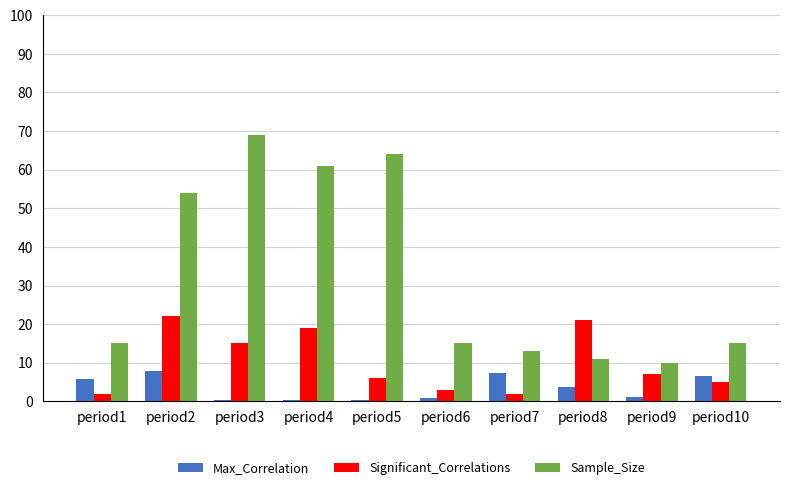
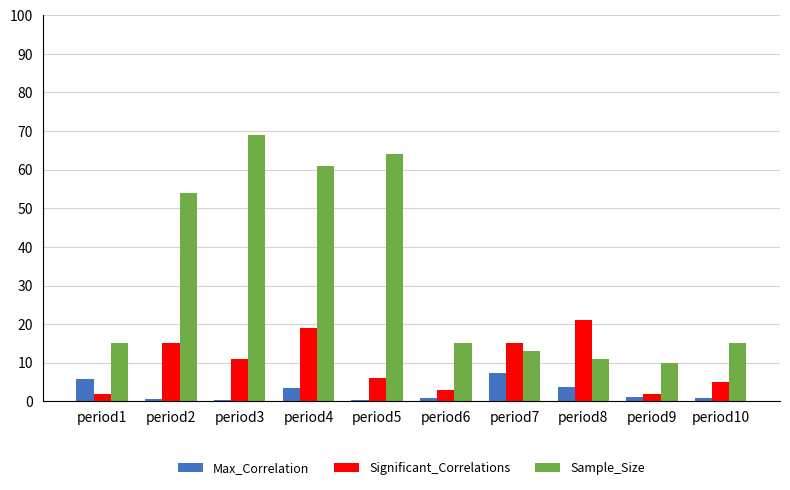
  {
    "Max_Correlation": {
      "period1": 6,
-     "period2": 8,
-     "period4": 0,
+     "period2": 0,
+     "period4": 3,
      "period6": 1,
      "period7": 7,
      "period8": 4,
      "period9": 1,
-     "period10": 6
+     "period10": 1
    },
    "Significant_Correlations": {
      "period1": 2,
-     "period2": 22,
-     "period3": 15,
+     "period2": 15,
+     "period3": 11,
      "period4": 19,
      "period5": 6,
      "period6": 3,
-     "period7": 2,
+     "period7": 15,
      "period8": 21,
-     "period9": 7,
+     "period9": 2,
      "period10": 5
    },
    "Sample_Size": {
      "period1": 15,
      "period2": 54,
      "period3": 69,
      "period4": 61,
      "period5": 64,
      "period6": 15,
      "period7": 13,
      "period8": 11,
      "period9": 10,
      "period10": 15
    }
  }
